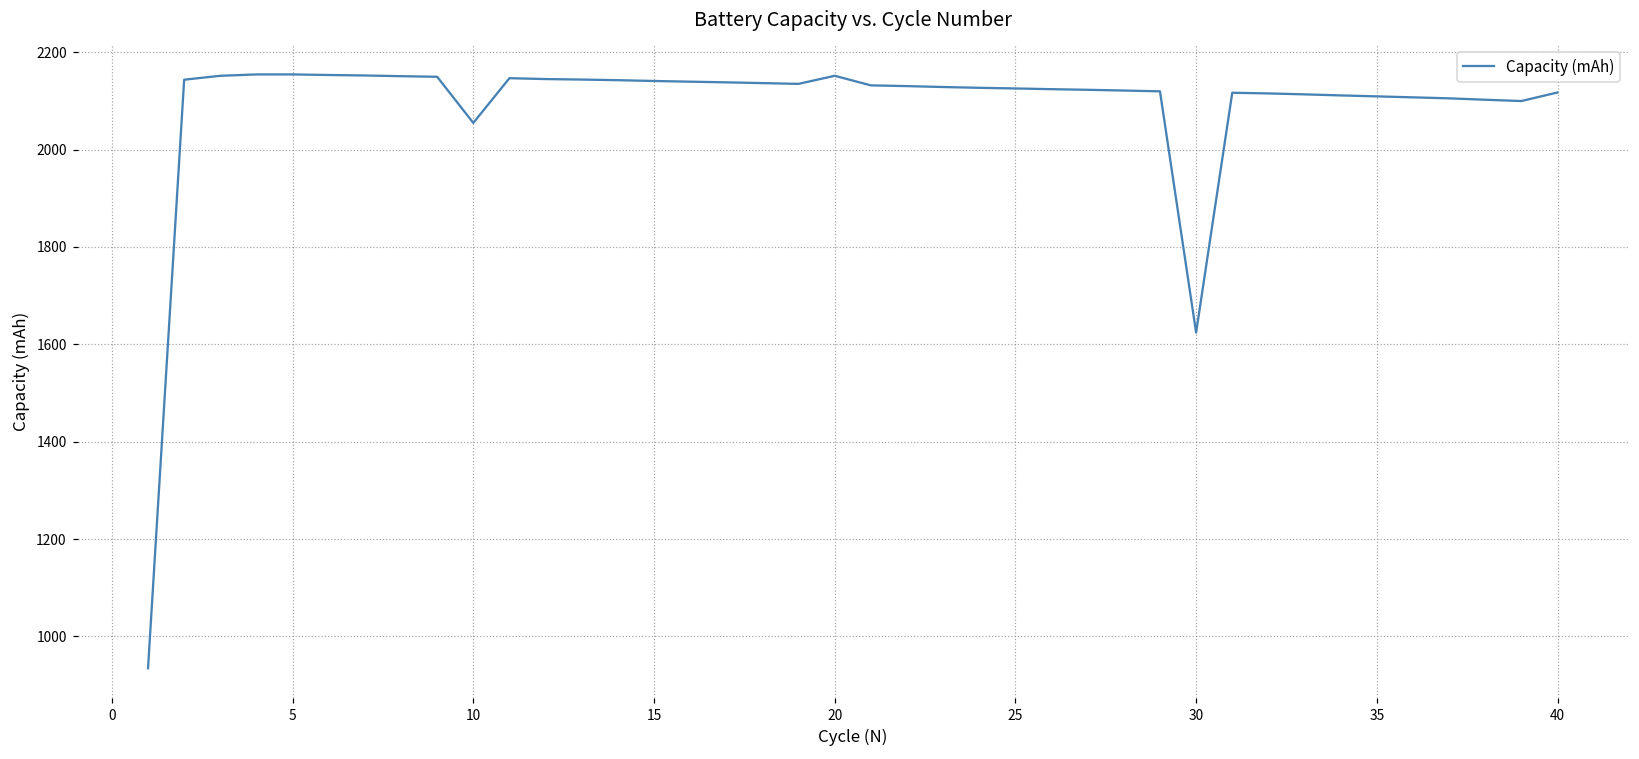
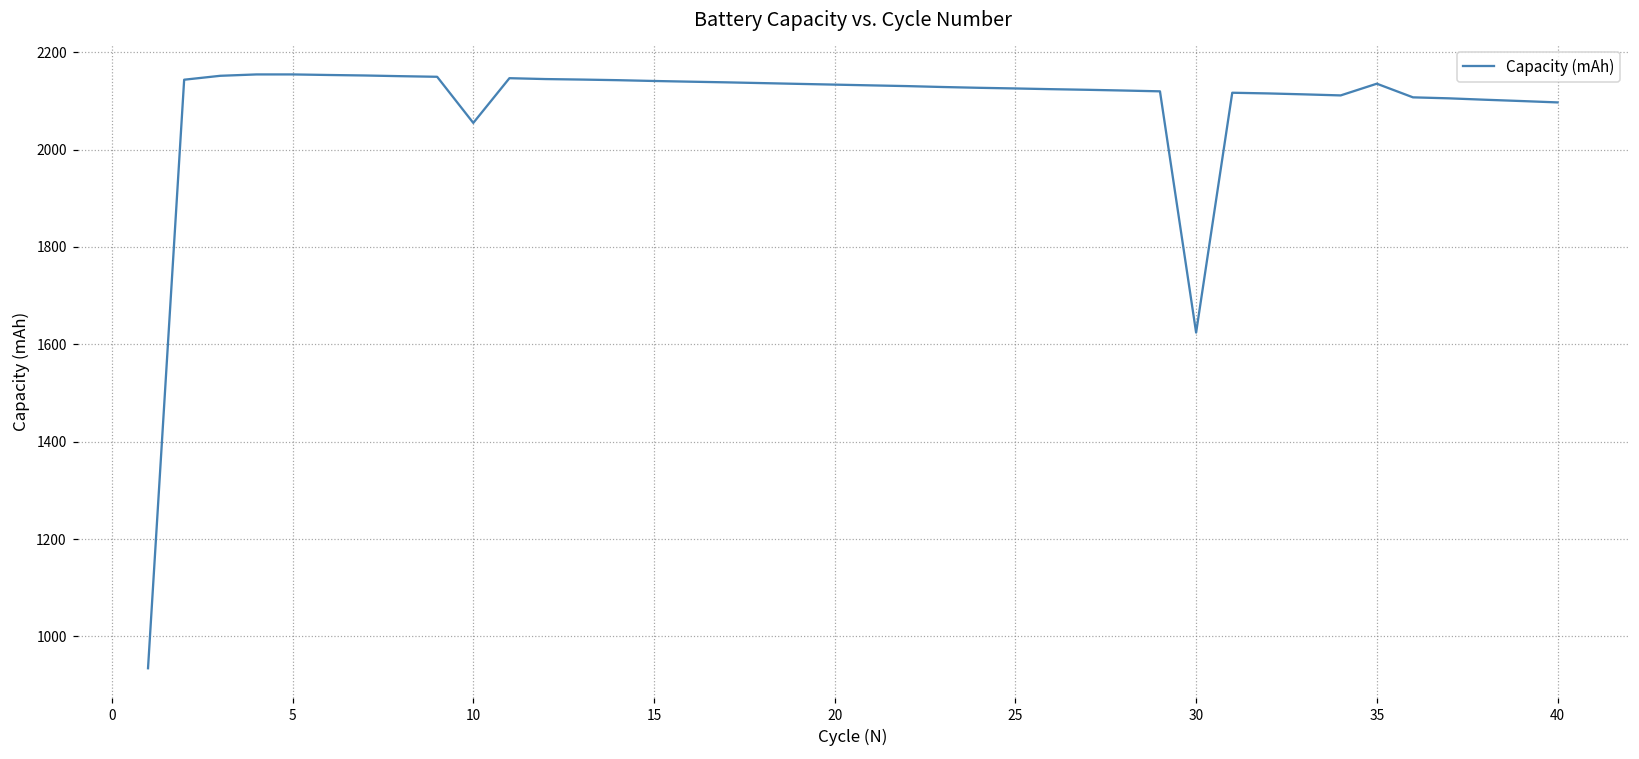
  {
    "5": 2150,
    "10": 2050,
    "15": 2140,
-   "20": 2150,
+   "20": 2130,
    "25": 2130,
    "30": 1620,
-   "35": 2110,
-   "40": 2120
+   "35": 2140,
+   "40": 2100
  }
